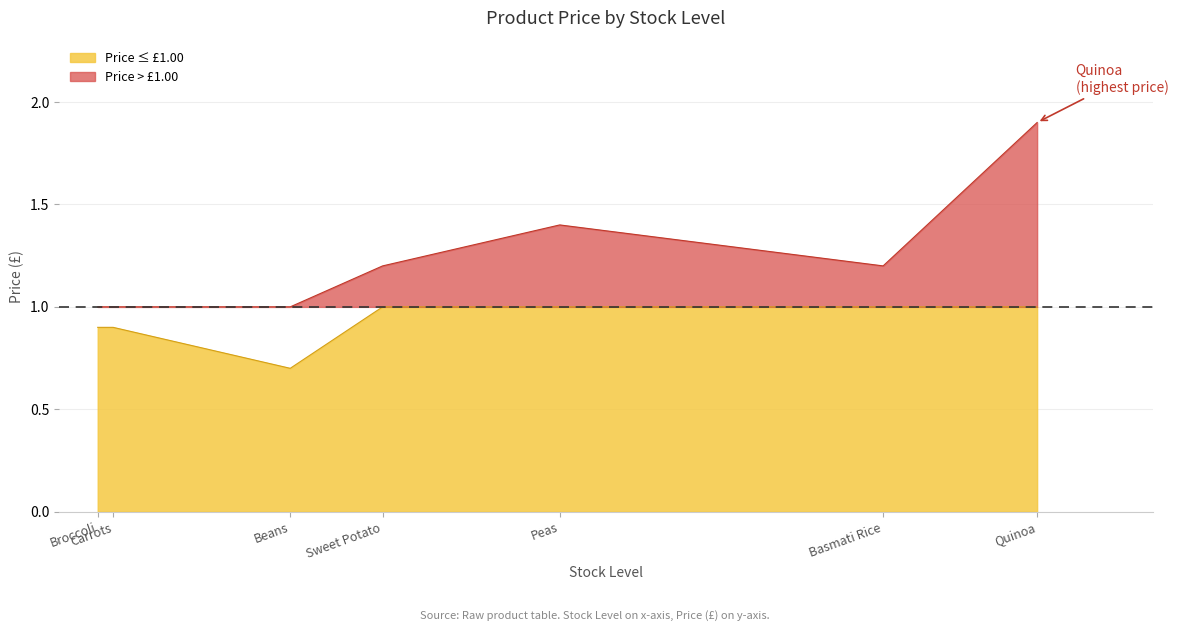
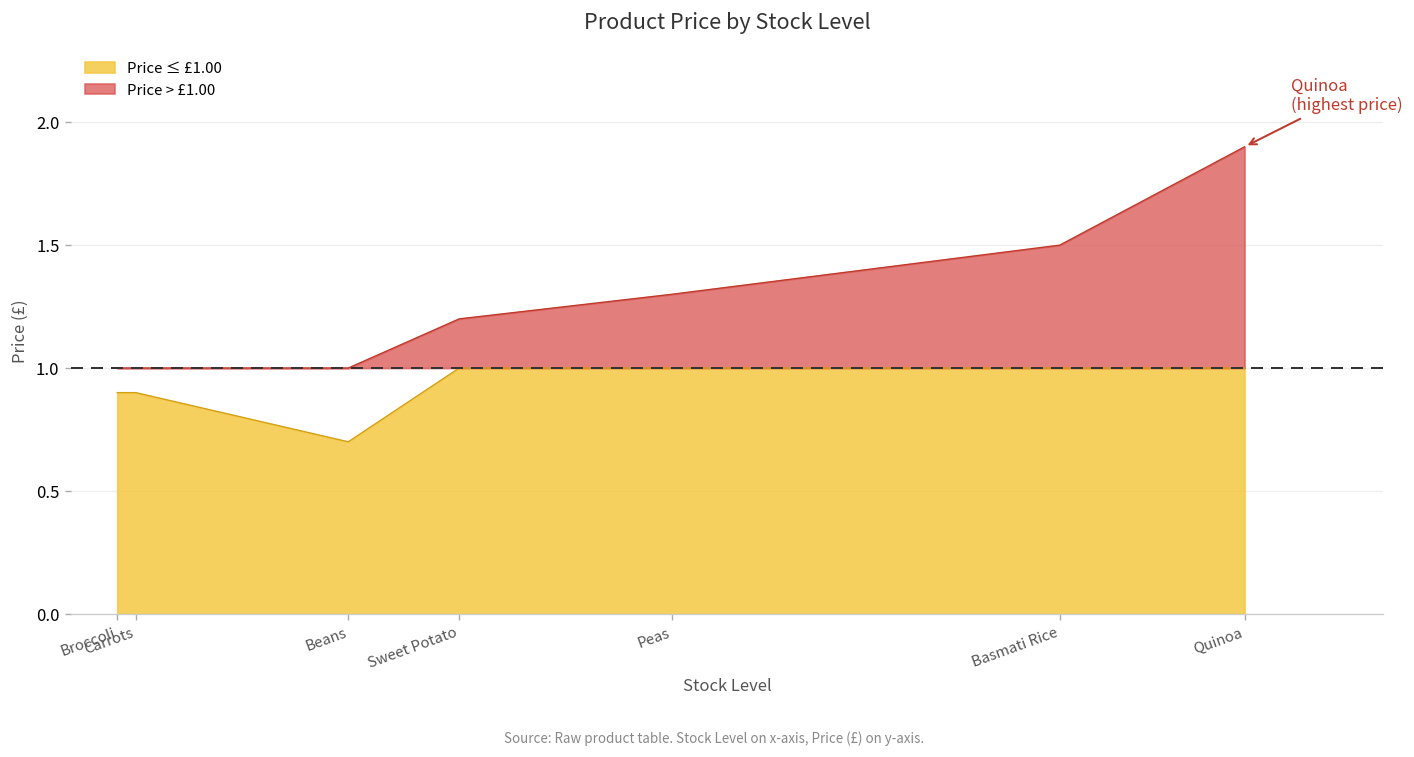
  {
    "Price ≤ £1.00": {
      "Broccoli": 0.9,
      "Carrots": 0.9,
      "Beans": 0.7,
      "Sweet Potato": 1.0,
      "Peas": 1.0,
      "Basmati Rice": 1.0,
      "Quinoa": 1.0
    },
    "Price > £1.00": {
      "Broccoli": 1.0,
      "Carrots": 1.0,
      "Beans": 1.0,
      "Sweet Potato": 1.2,
-     "Peas": 1.4,
-     "Basmati Rice": 1.2,
+     "Peas": 1.3,
+     "Basmati Rice": 1.5,
      "Quinoa": 1.9
    }
  }
